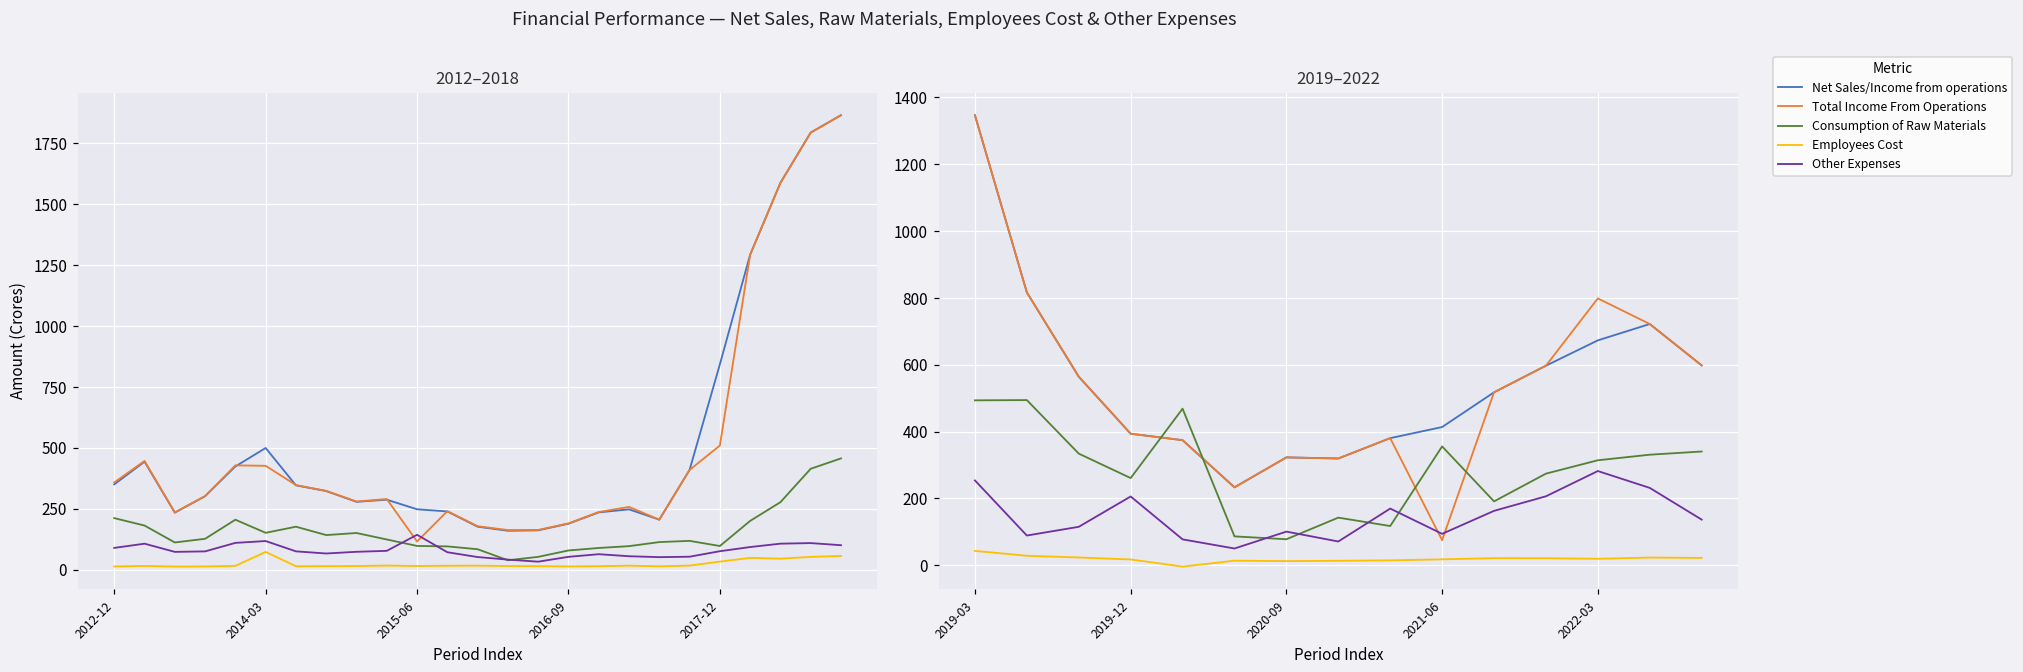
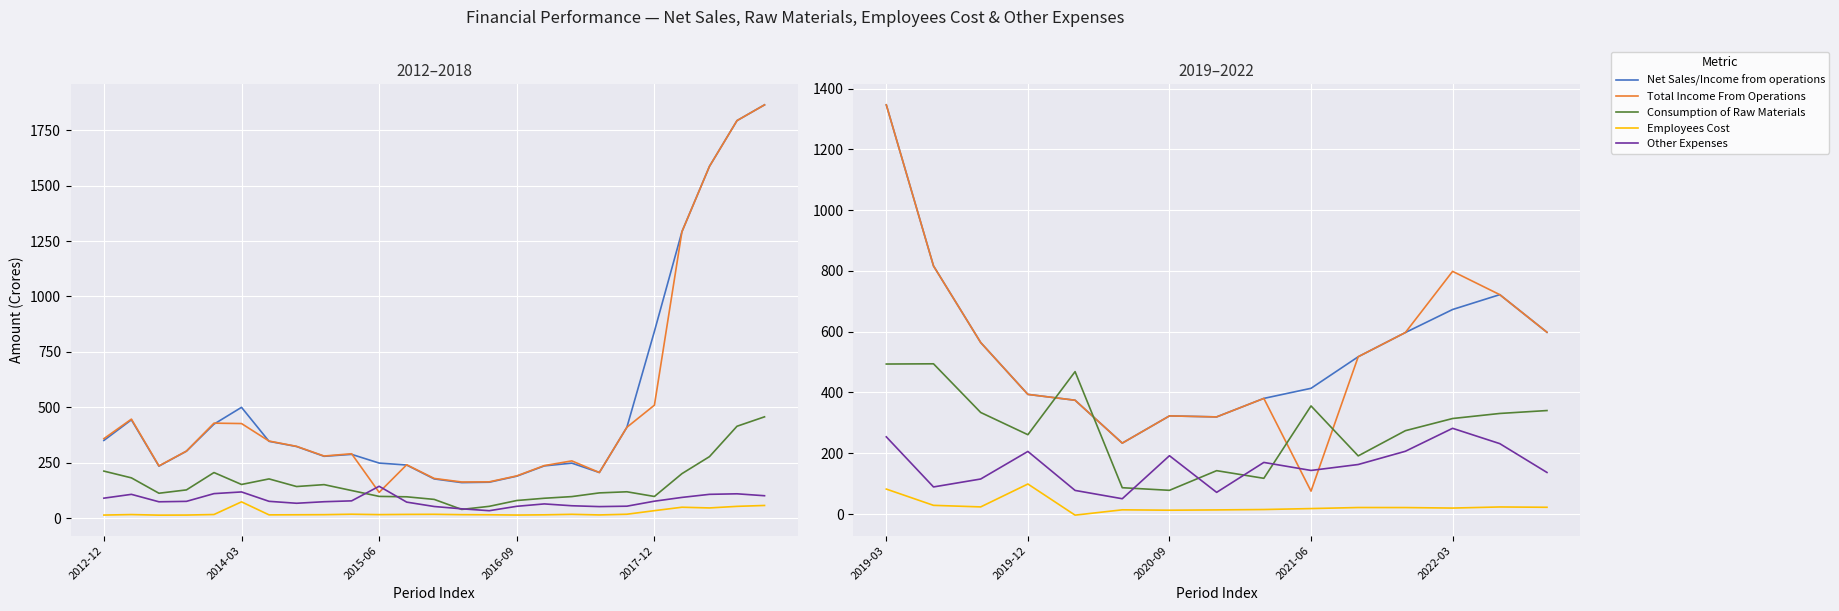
  {
    "2012–2018": {
      "Net Sales/Income from operations": {
        "2014-03": 500,
        "2015-06": 250,
        "2017-12": 840
      },
      "Total Income From Operations": {
        "2014-03": 430,
        "2015-06": 120,
        "2017-12": 510
      },
      "Consumption of Raw Materials": {
        "2012-12": 210,
        "2014-03": 150,
        "2015-06": 100,
        "2016-09": 80,
        "2017-12": 100
      },
      "Employees Cost": {
        "2012-12": 10,
        "2014-03": 70,
        "2015-06": 20,
        "2016-09": 10,
        "2017-12": 30
      },
      "Other Expenses": {
        "2012-12": 90,
        "2014-03": 120,
        "2015-06": 140,
        "2016-09": 50,
        "2017-12": 80
      }
    },
    "2019–2022": {
      "Net Sales/Income from operations": {
        "2021-06": 410,
        "2022-03": 670
      },
      "Total Income From Operations": {
        "2021-06": 80,
        "2022-03": 800
      },
      "Consumption of Raw Materials": {
        "2019-03": 490,
        "2019-12": 260,
        "2020-09": 80,
        "2021-06": 360,
        "2022-03": 310
      },
      "Employees Cost": {
-       "2019-03": 40,
-       "2019-12": 20,
+       "2019-03": 80,
+       "2019-12": 100,
        "2020-09": 10,
        "2021-06": 20,
        "2022-03": 20
      },
      "Other Expenses": {
        "2019-03": 250,
        "2019-12": 210,
-       "2020-09": 100,
-       "2021-06": 90,
+       "2020-09": 190,
+       "2021-06": 140,
        "2022-03": 280
      }
    }
  }
